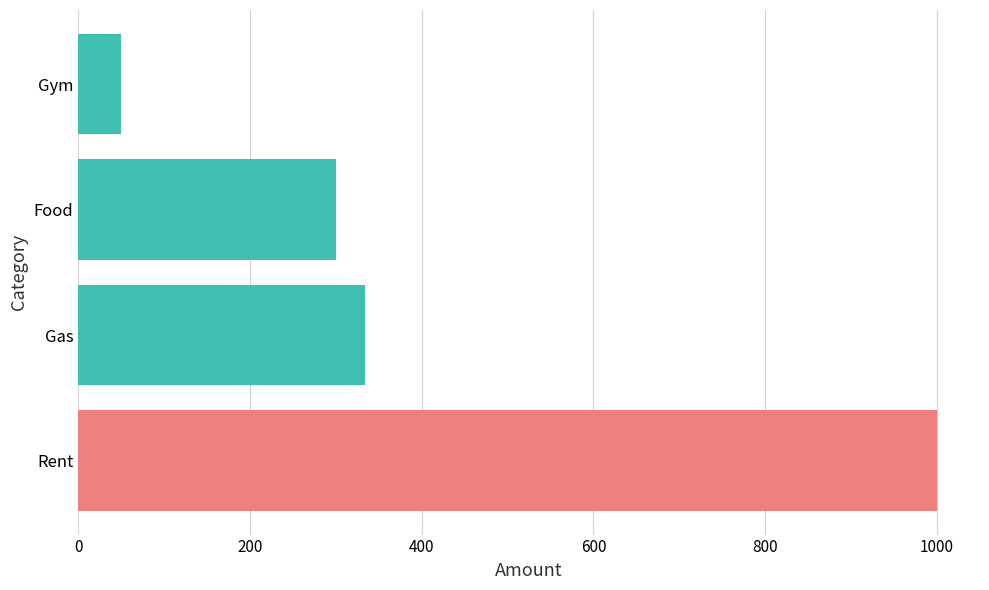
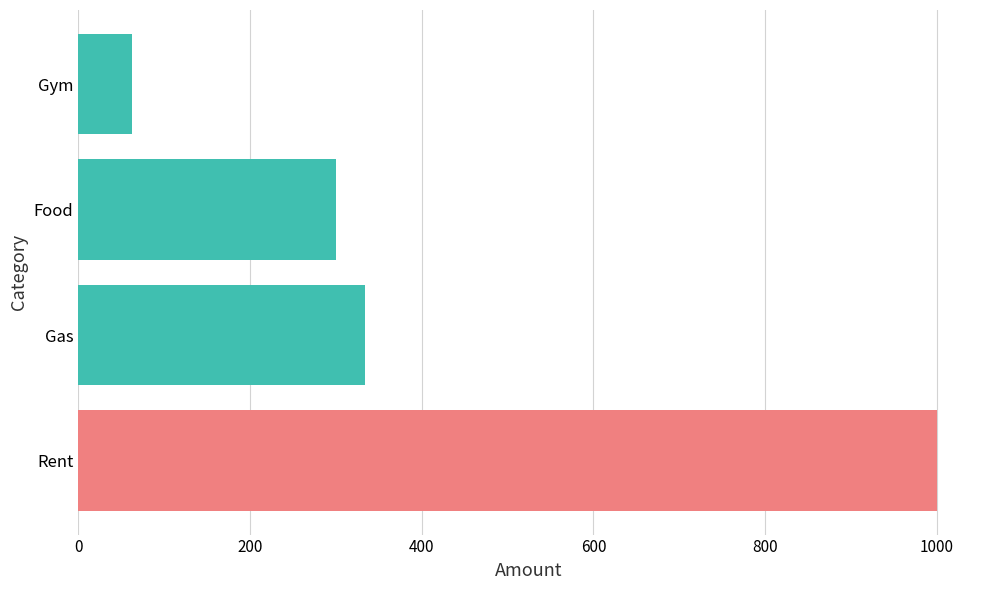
  {
-   "Gym": 50,
+   "Gym": 60,
    "Food": 300,
    "Gas": 330,
    "Rent": 1000
  }
